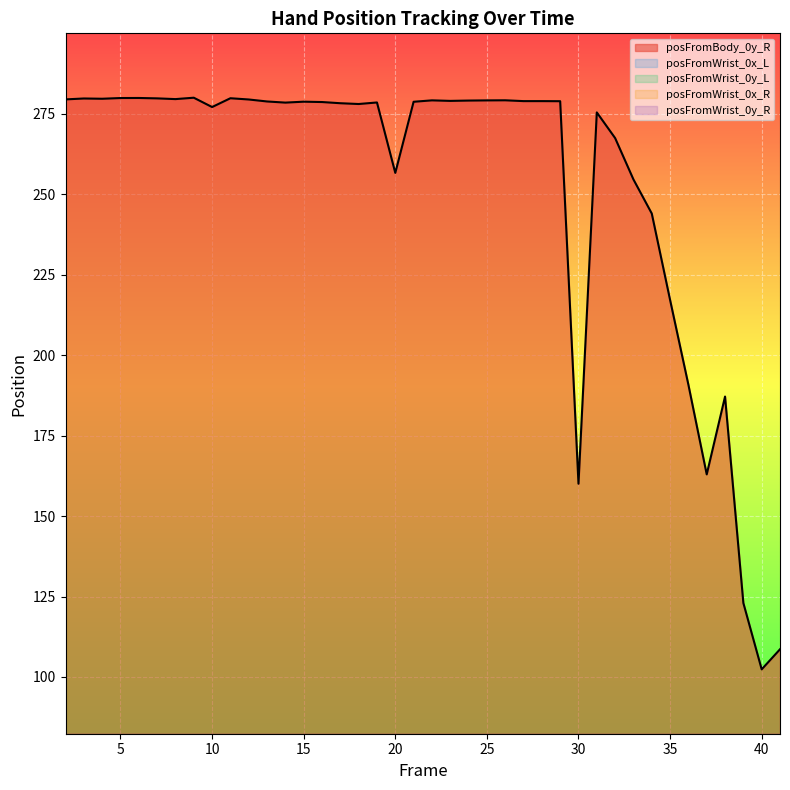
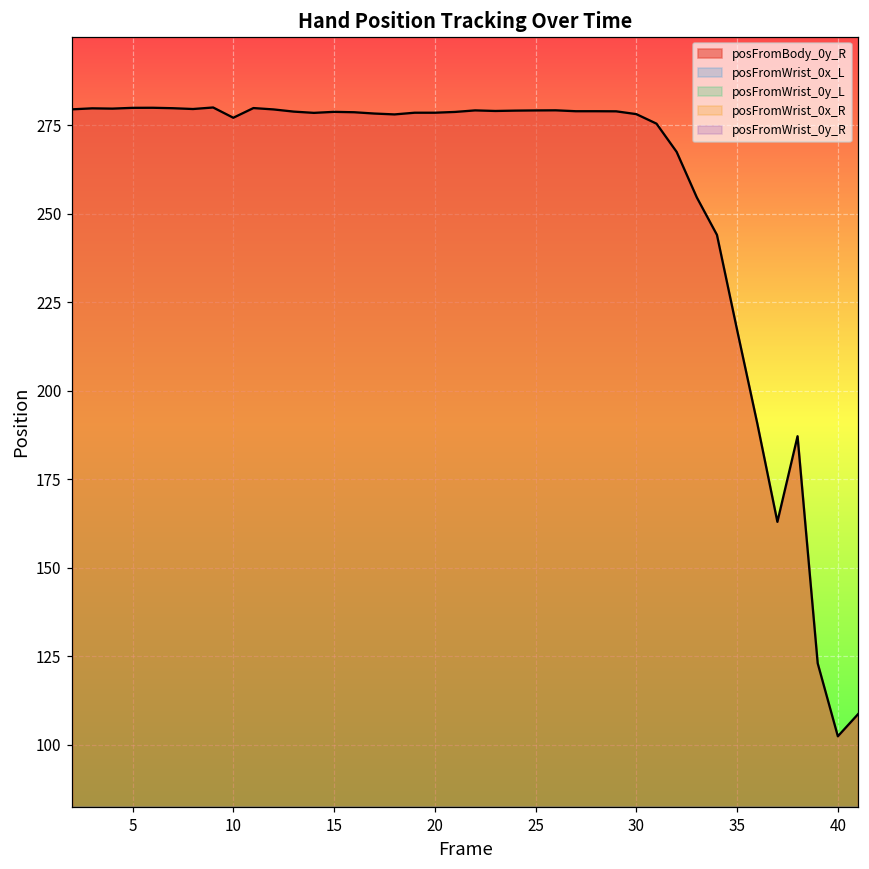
  {
    "posFromBody_0y_R": {
      "5": 280,
      "10": 277,
      "15": 279,
-     "20": 257,
+     "20": 278,
      "25": 279,
-     "30": 160,
+     "30": 278,
      "35": 217,
      "40": 102
    }
  }
